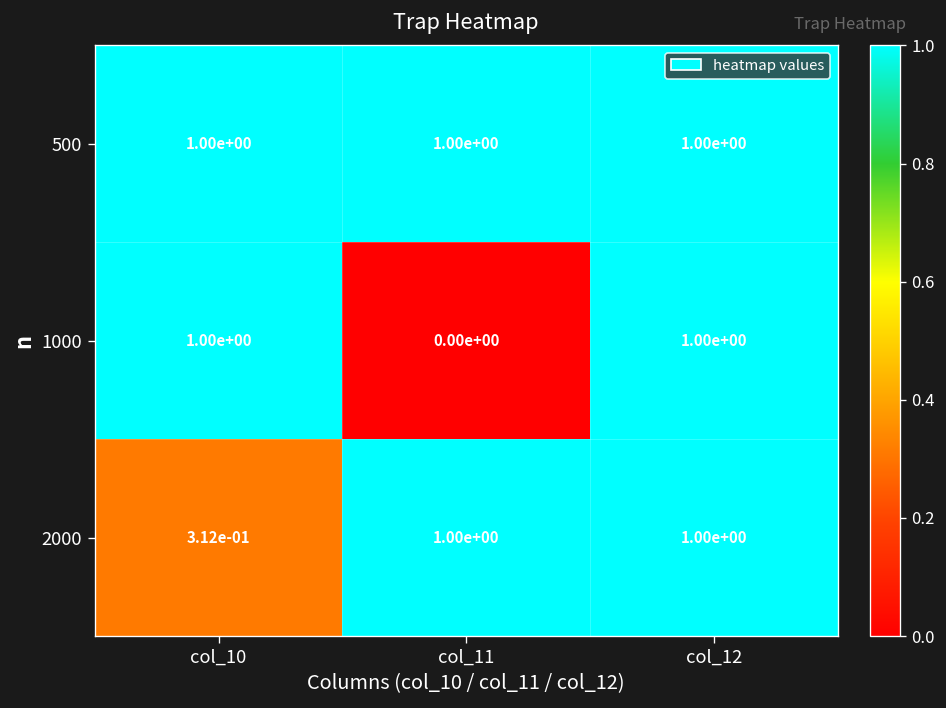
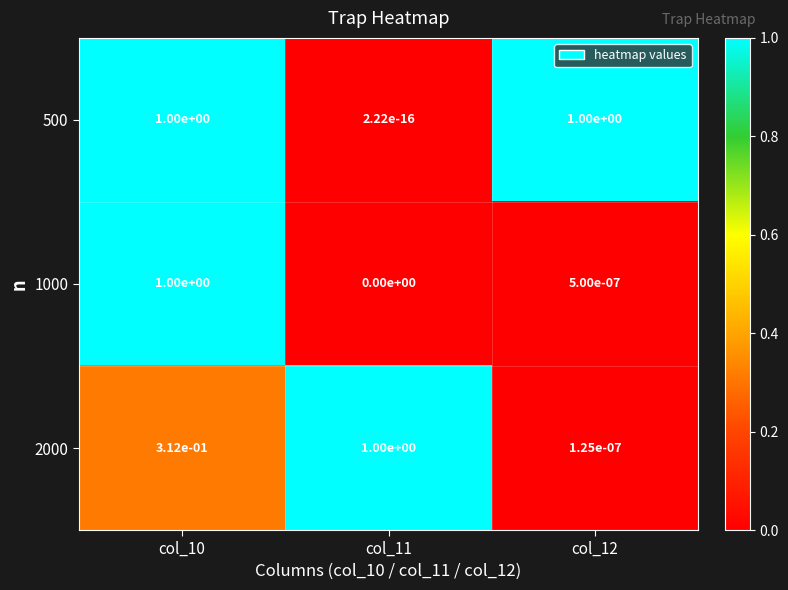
  {
    "500": {
      "col_10": "1.00e+00",
-     "col_11": "1.00e+00",
+     "col_11": "2.22e-16",
      "col_12": "1.00e+00"
    },
    "1000": {
      "col_10": "1.00e+00",
      "col_11": "0.00e+00",
-     "col_12": "1.00e+00"
+     "col_12": "5.00e-07"
    },
    "2000": {
      "col_10": "3.12e-01",
      "col_11": "1.00e+00",
-     "col_12": "1.00e+00"
+     "col_12": "1.25e-07"
    }
  }
